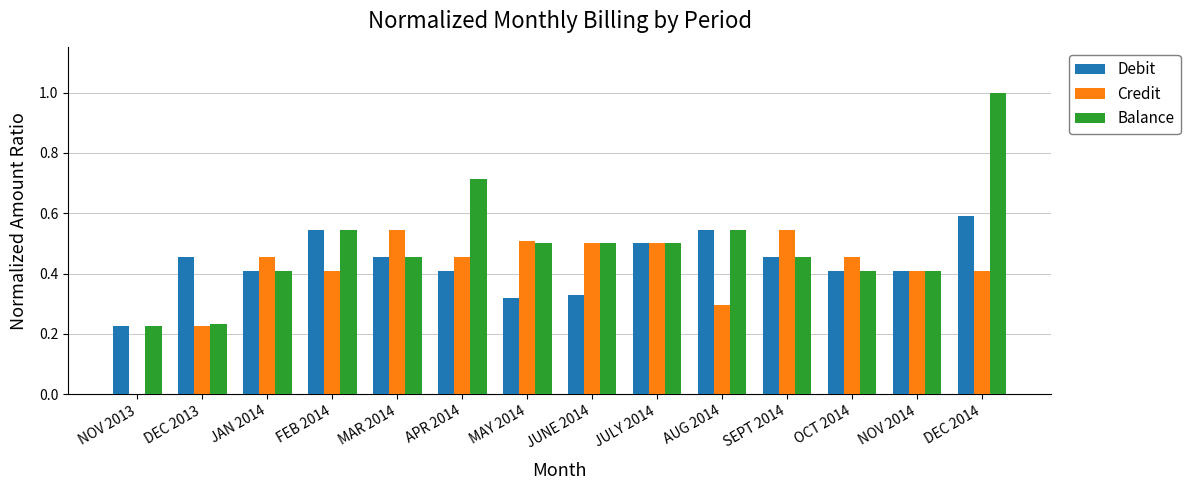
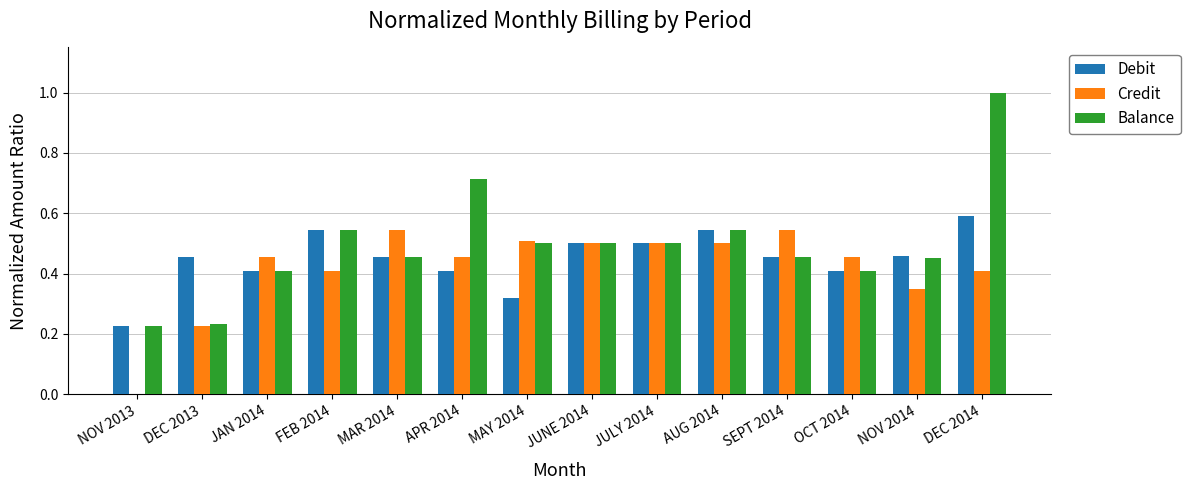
  {
    "Debit": {
      "NOV 2013": 0.23,
      "DEC 2013": 0.45,
      "JAN 2014": 0.41,
      "FEB 2014": 0.55,
      "MAR 2014": 0.45,
      "APR 2014": 0.41,
      "MAY 2014": 0.32,
-     "JUNE 2014": 0.33,
+     "JUNE 2014": 0.50,
      "JULY 2014": 0.50,
      "AUG 2014": 0.55,
      "SEPT 2014": 0.45,
      "OCT 2014": 0.41,
-     "NOV 2014": 0.41,
+     "NOV 2014": 0.46,
      "DEC 2014": 0.59
    },
    "Credit": {
      "NOV 2013": 0.00,
      "DEC 2013": 0.23,
      "JAN 2014": 0.45,
      "FEB 2014": 0.41,
      "MAR 2014": 0.55,
      "APR 2014": 0.45,
      "MAY 2014": 0.51,
      "JUNE 2014": 0.50,
      "JULY 2014": 0.50,
-     "AUG 2014": 0.30,
+     "AUG 2014": 0.50,
      "SEPT 2014": 0.55,
      "OCT 2014": 0.45,
-     "NOV 2014": 0.41,
+     "NOV 2014": 0.35,
      "DEC 2014": 0.41
    },
    "Balance": {
      "NOV 2013": 0.23,
      "DEC 2013": 0.23,
      "JAN 2014": 0.41,
      "FEB 2014": 0.55,
      "MAR 2014": 0.45,
      "APR 2014": 0.71,
      "MAY 2014": 0.50,
      "JUNE 2014": 0.50,
      "JULY 2014": 0.50,
      "AUG 2014": 0.55,
      "SEPT 2014": 0.45,
      "OCT 2014": 0.41,
-     "NOV 2014": 0.41,
+     "NOV 2014": 0.45,
      "DEC 2014": 1.00
    }
  }
